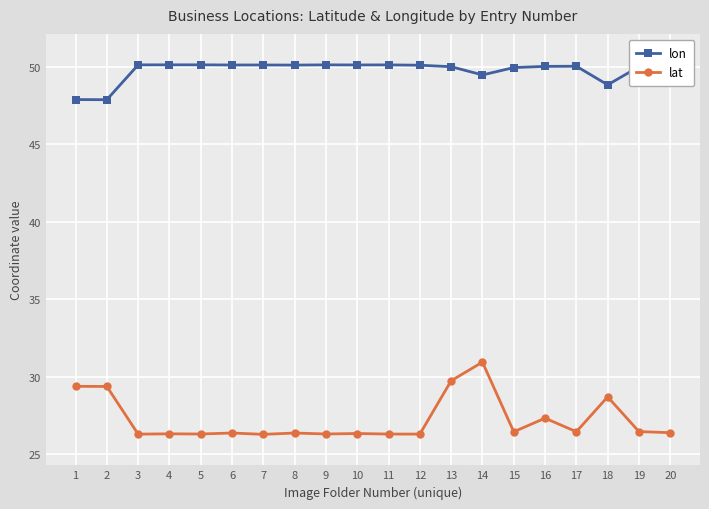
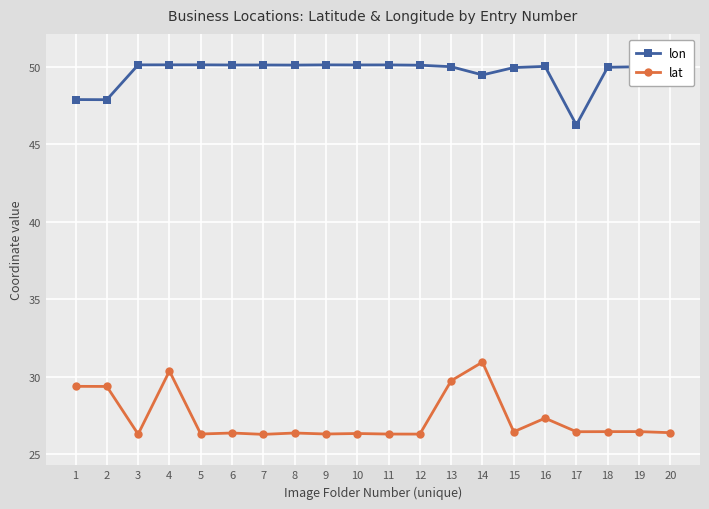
  {
    "lon": {
      "1": 47.9,
      "2": 47.9,
      "3": 50.1,
      "4": 50.1,
      "5": 50.1,
      "6": 50.1,
      "7": 50.1,
      "8": 50.1,
      "9": 50.1,
      "10": 50.1,
      "11": 50.1,
      "12": 50.1,
      "13": 50.0,
      "14": 49.5,
      "15": 50.0,
      "16": 50.0,
-     "17": 50.1,
-     "18": 48.9
+     "17": 46.3,
+     "18": 50.0
    },
    "lat": {
      "1": 29.4,
      "2": 29.4,
      "3": 26.3,
-     "4": 26.3,
+     "4": 30.4,
      "5": 26.3,
      "6": 26.4,
      "7": 26.3,
      "8": 26.4,
      "9": 26.3,
      "10": 26.3,
      "11": 26.3,
      "12": 26.3,
      "13": 29.7,
      "14": 30.9,
      "15": 26.4,
      "16": 27.3,
      "17": 26.4,
-     "18": 28.7,
+     "18": 26.4,
      "19": 26.4,
      "20": 26.4
    }
  }
